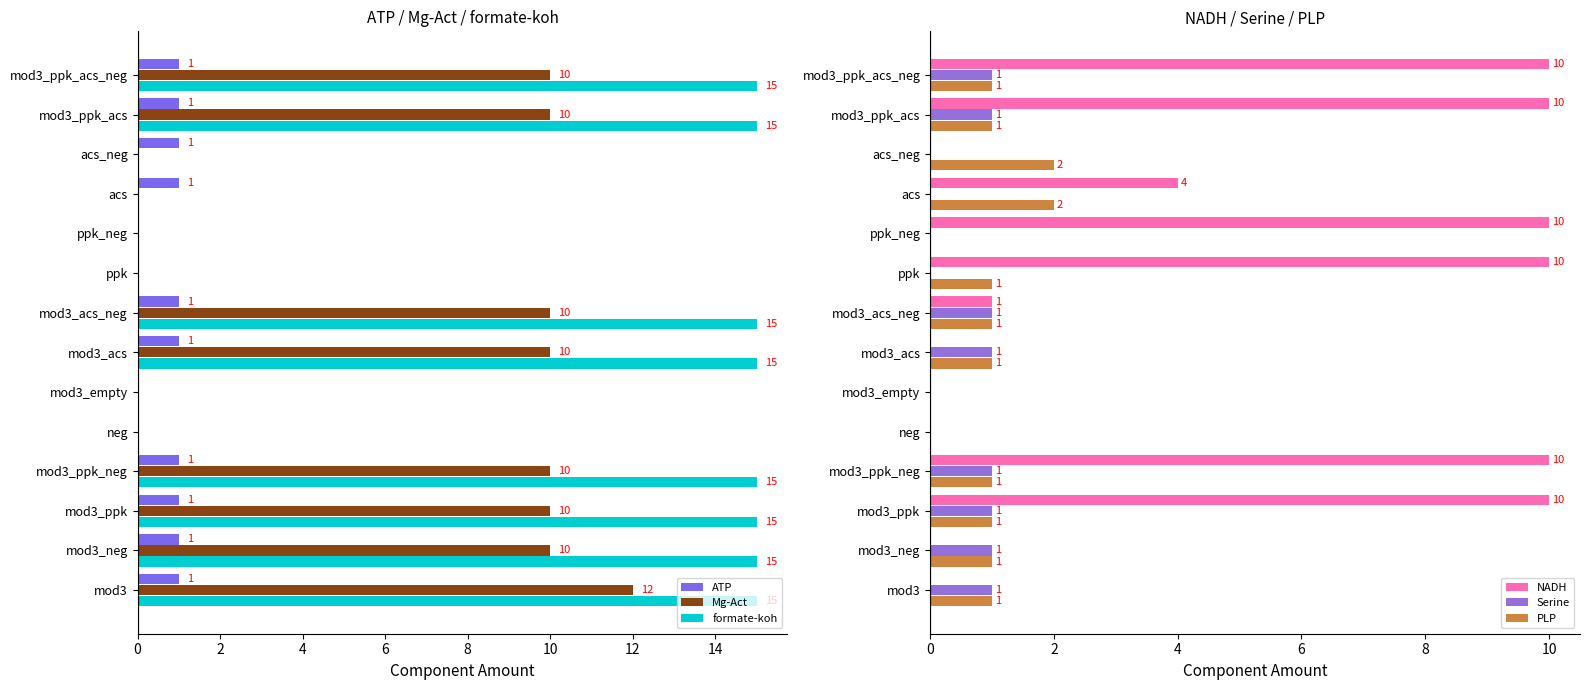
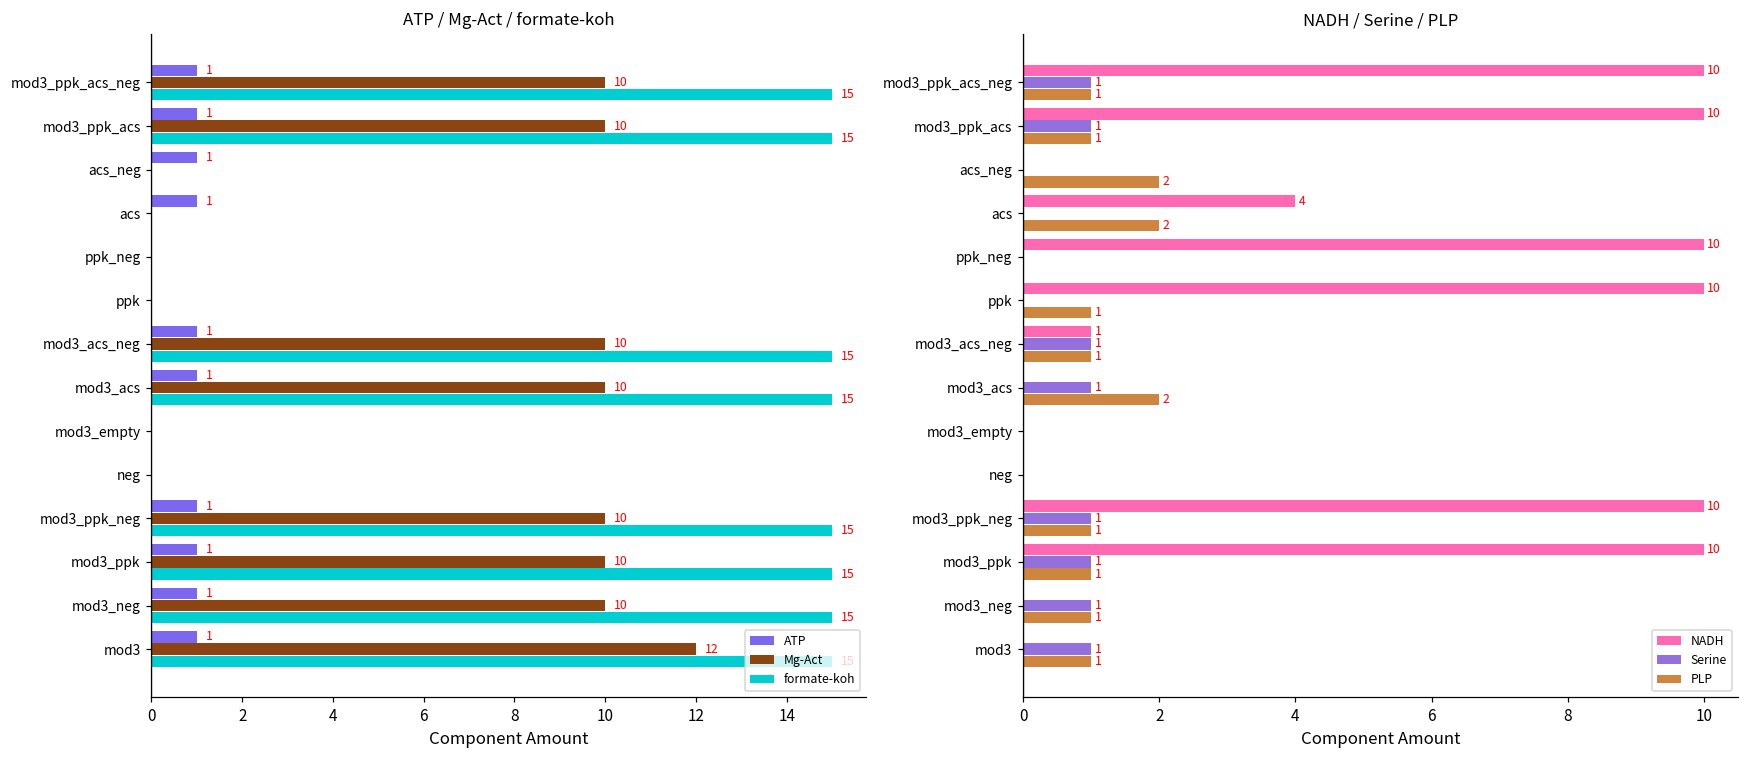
  {
    "ATP / Mg-Act / formate-koh": {
      "ATP": {
        "mod3_ppk_acs_neg": 1,
        "mod3_ppk_acs": 1,
        "acs_neg": 1,
        "acs": 1,
        "mod3_acs_neg": 1,
        "mod3_acs": 1,
        "mod3_ppk_neg": 1,
        "mod3_ppk": 1,
        "mod3_neg": 1,
        "mod3": 1
      },
      "Mg-Act": {
        "mod3_ppk_acs_neg": 10,
        "mod3_ppk_acs": 10,
        "mod3_acs_neg": 10,
        "mod3_acs": 10,
        "mod3_ppk_neg": 10,
        "mod3_ppk": 10,
        "mod3_neg": 10,
        "mod3": 12
      },
      "formate-koh": {
        "mod3_ppk_acs_neg": 15,
        "mod3_ppk_acs": 15,
        "mod3_acs_neg": 15,
        "mod3_acs": 15,
        "mod3_ppk_neg": 15,
        "mod3_ppk": 15,
        "mod3_neg": 15
      }
    },
    "NADH / Serine / PLP": {
      "NADH": {
        "mod3_ppk_acs_neg": 10,
        "mod3_ppk_acs": 10,
        "acs": 4,
        "ppk_neg": 10,
        "ppk": 10,
        "mod3_acs_neg": 1,
        "mod3_ppk_neg": 10,
        "mod3_ppk": 10
      },
      "Serine": {
        "mod3_ppk_acs_neg": 1,
        "mod3_ppk_acs": 1,
        "mod3_acs_neg": 1,
        "mod3_acs": 1,
        "mod3_ppk_neg": 1,
        "mod3_ppk": 1,
        "mod3_neg": 1,
        "mod3": 1
      },
      "PLP": {
        "mod3_ppk_acs_neg": 1,
        "mod3_ppk_acs": 1,
        "acs_neg": 2,
        "acs": 2,
        "ppk": 1,
        "mod3_acs_neg": 1,
-       "mod3_acs": 1,
+       "mod3_acs": 2,
        "mod3_ppk_neg": 1,
        "mod3_ppk": 1,
        "mod3_neg": 1,
        "mod3": 1
      }
    }
  }
